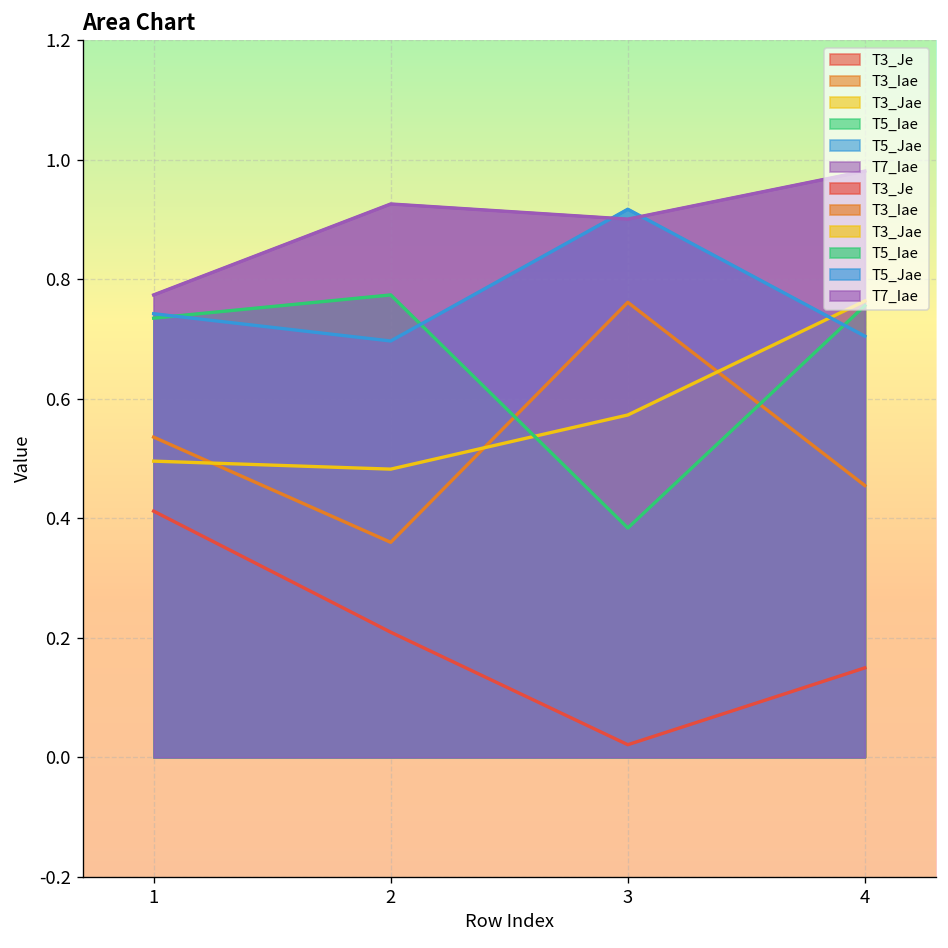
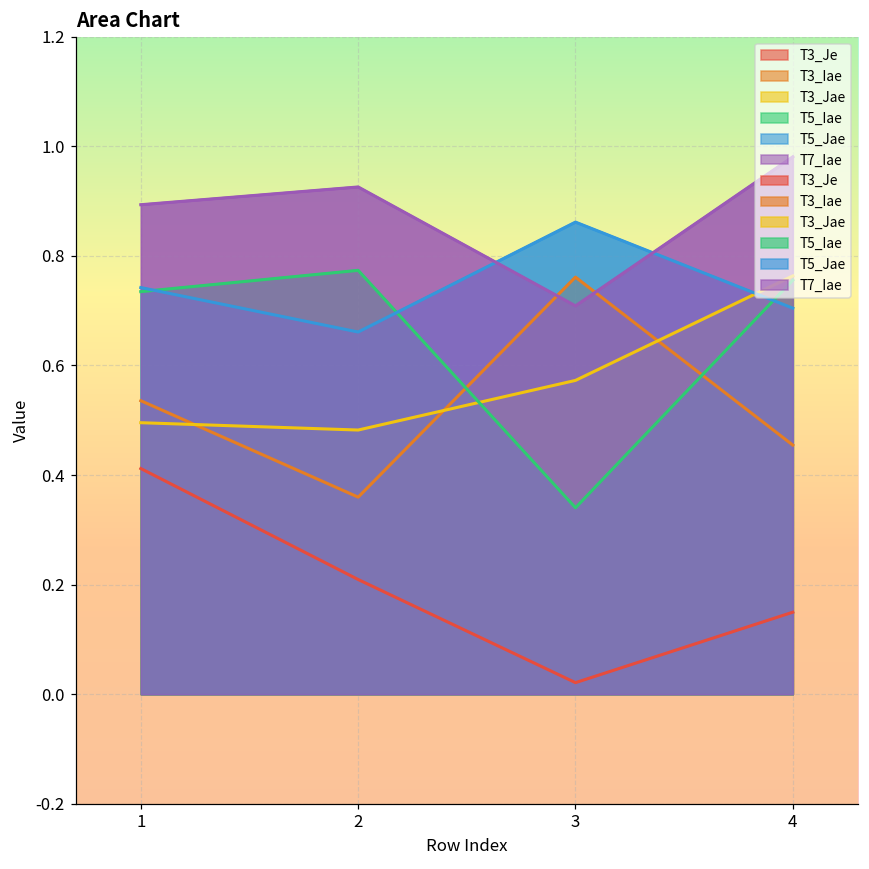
  {
    "T3_Jae": {
      "1": 0.50,
      "2": 0.48,
      "3": 0.57
    },
    "T5_Iae": {
      "1": 0.73,
      "2": 0.77,
-     "3": 0.38
+     "3": 0.34
    },
    "T5_Jae": {
      "1": 0.74,
-     "2": 0.70,
-     "3": 0.92,
+     "2": 0.66,
+     "3": 0.86,
      "4": 0.70
    },
    "T7_Iae": {
-     "1": 0.77,
+     "1": 0.89,
      "2": 0.93,
-     "3": 0.90
+     "3": 0.71
    }
  }
